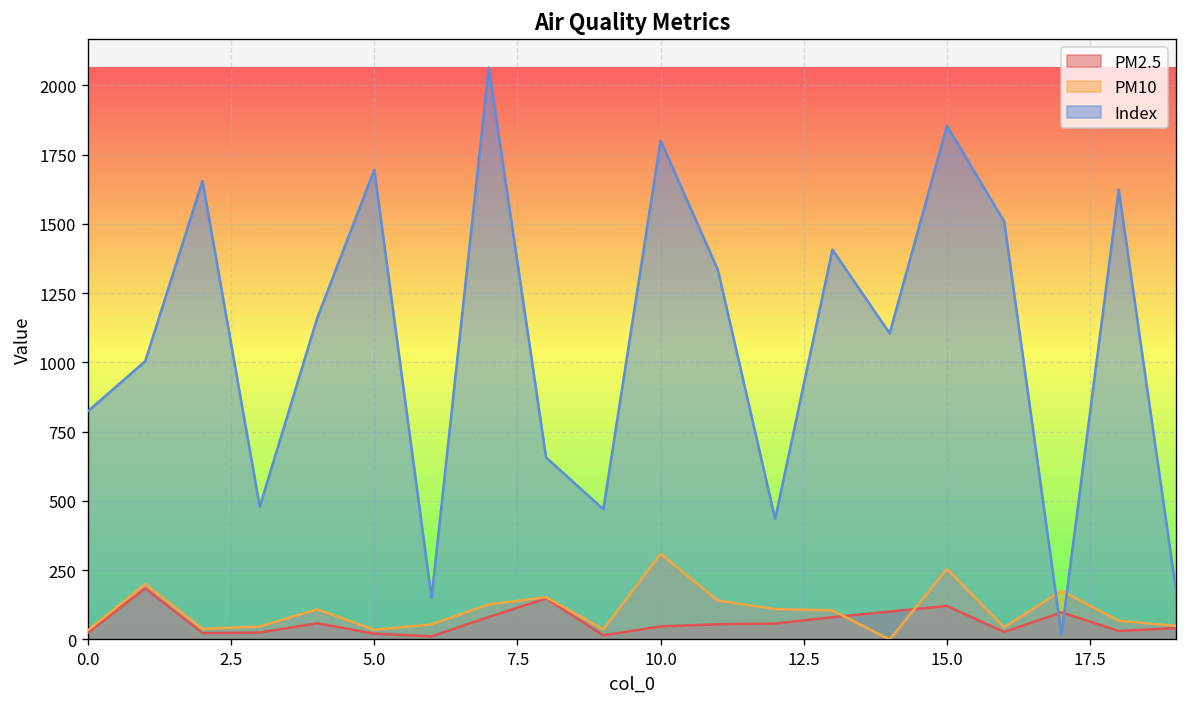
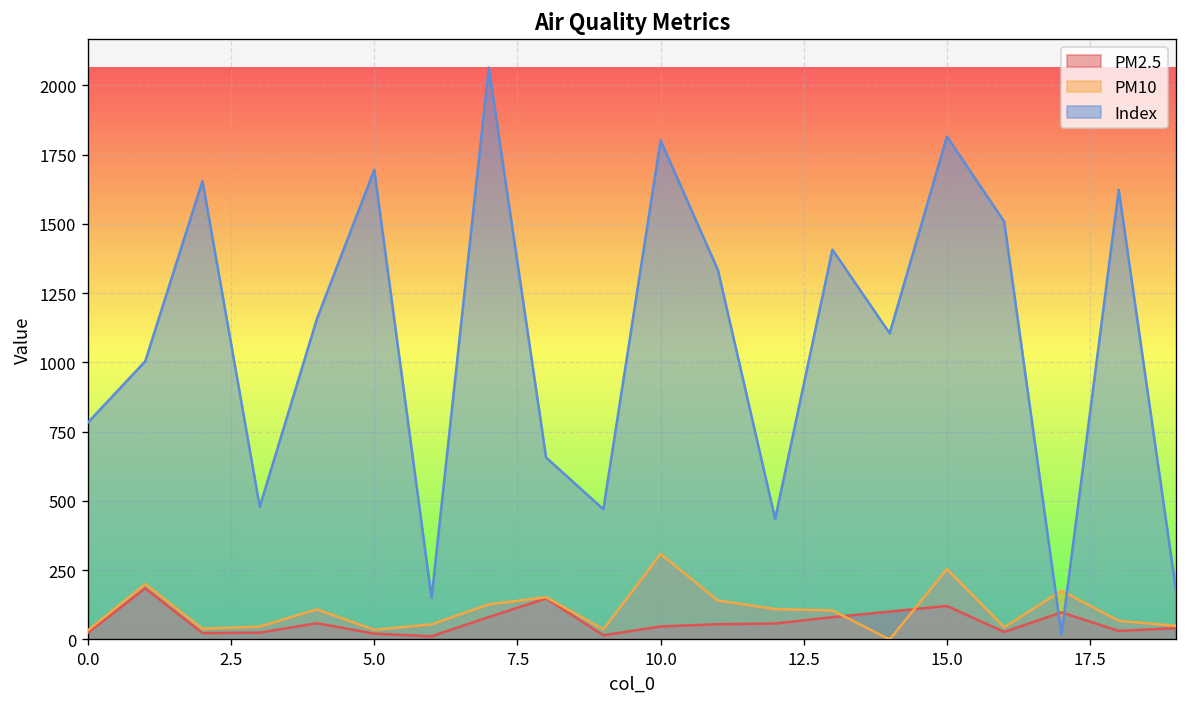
  {
    "PM2.5": {
      "5.0": 20,
      "10.0": 50,
      "15.0": 120
    },
    "PM10": {
      "5.0": 40,
      "10.0": 310,
      "15.0": 250
    },
    "Index": {
-     "0.0": 820,
+     "0.0": 780,
      "5.0": 1700,
      "10.0": 1800,
-     "15.0": 1850
+     "15.0": 1820
    }
  }
